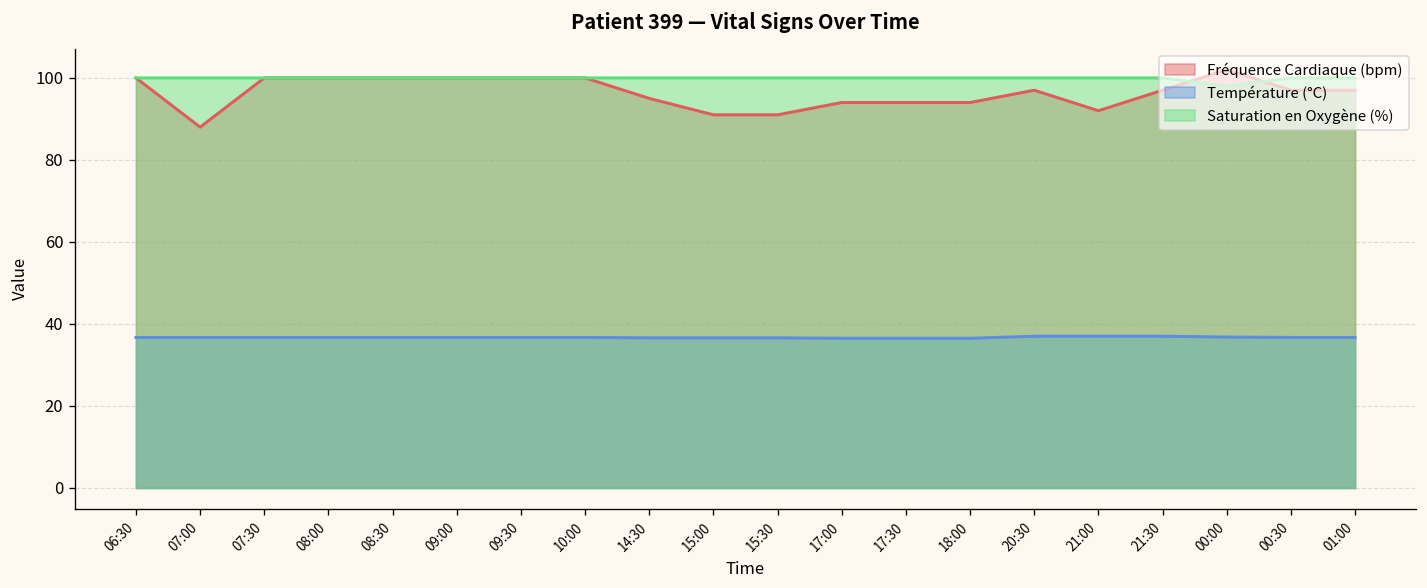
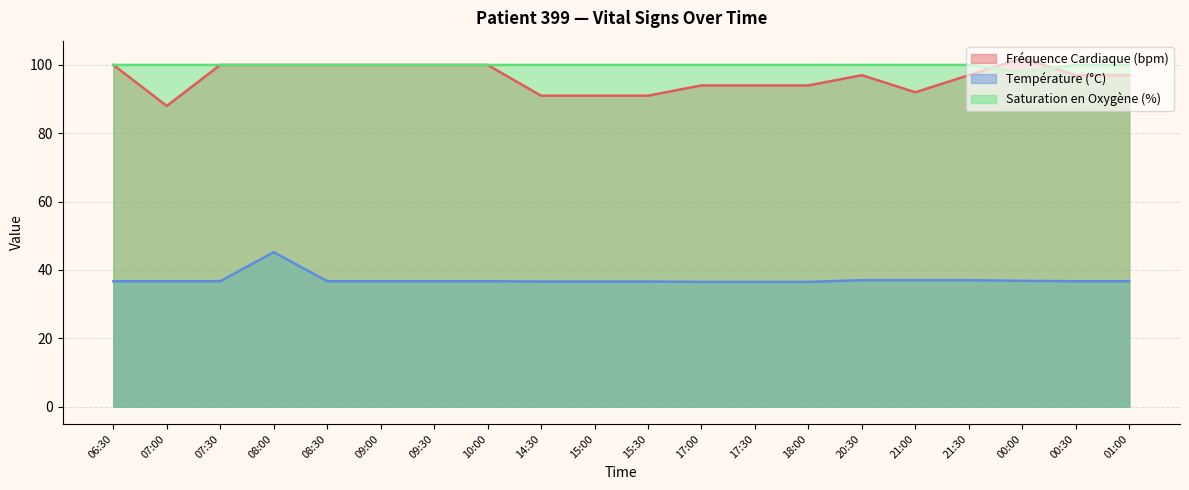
  {
    "Fréquence Cardiaque (bpm)": {
      "07:00": 88,
-     "14:30": 95,
+     "14:30": 91,
      "15:00": 91,
      "15:30": 91,
      "17:00": 94,
      "17:30": 94,
      "18:00": 94,
      "20:30": 97,
      "21:00": 92
    },
    "Température (°C)": {
      "06:30": 37,
      "07:00": 37,
      "07:30": 37,
-     "08:00": 37,
+     "08:00": 45,
      "08:30": 37,
      "09:00": 37,
      "09:30": 37,
      "10:00": 37,
      "14:30": 37,
      "15:00": 37,
      "15:30": 37,
      "17:00": 37,
      "17:30": 37,
      "18:00": 37,
      "20:30": 37,
      "21:00": 37,
      "21:30": 37,
      "00:00": 37,
      "00:30": 37,
      "01:00": 37
    },
    "Saturation en Oxygène (%)": {
      "07:00": 100,
      "14:30": 100,
      "15:00": 100,
      "15:30": 100,
      "17:00": 100,
      "17:30": 100,
      "18:00": 100,
      "20:30": 100,
      "21:00": 100
    }
  }
